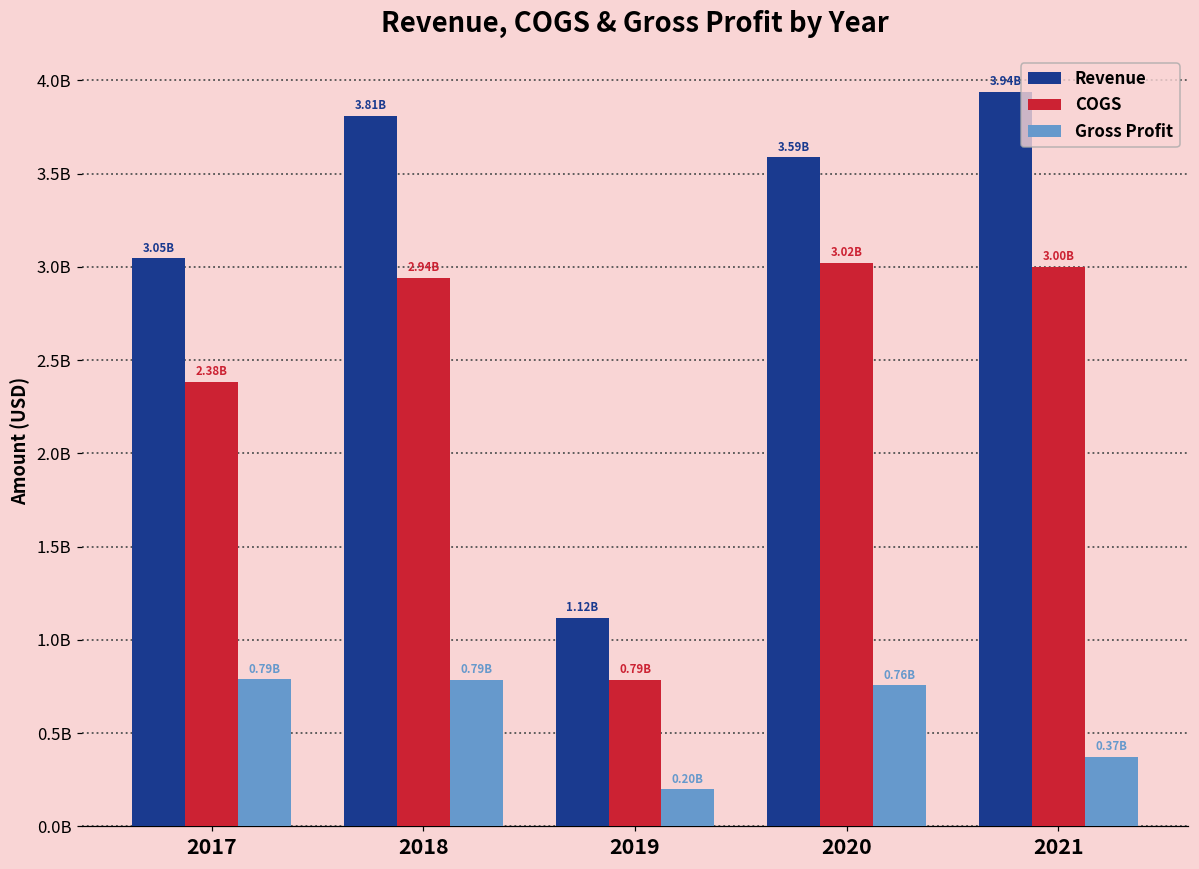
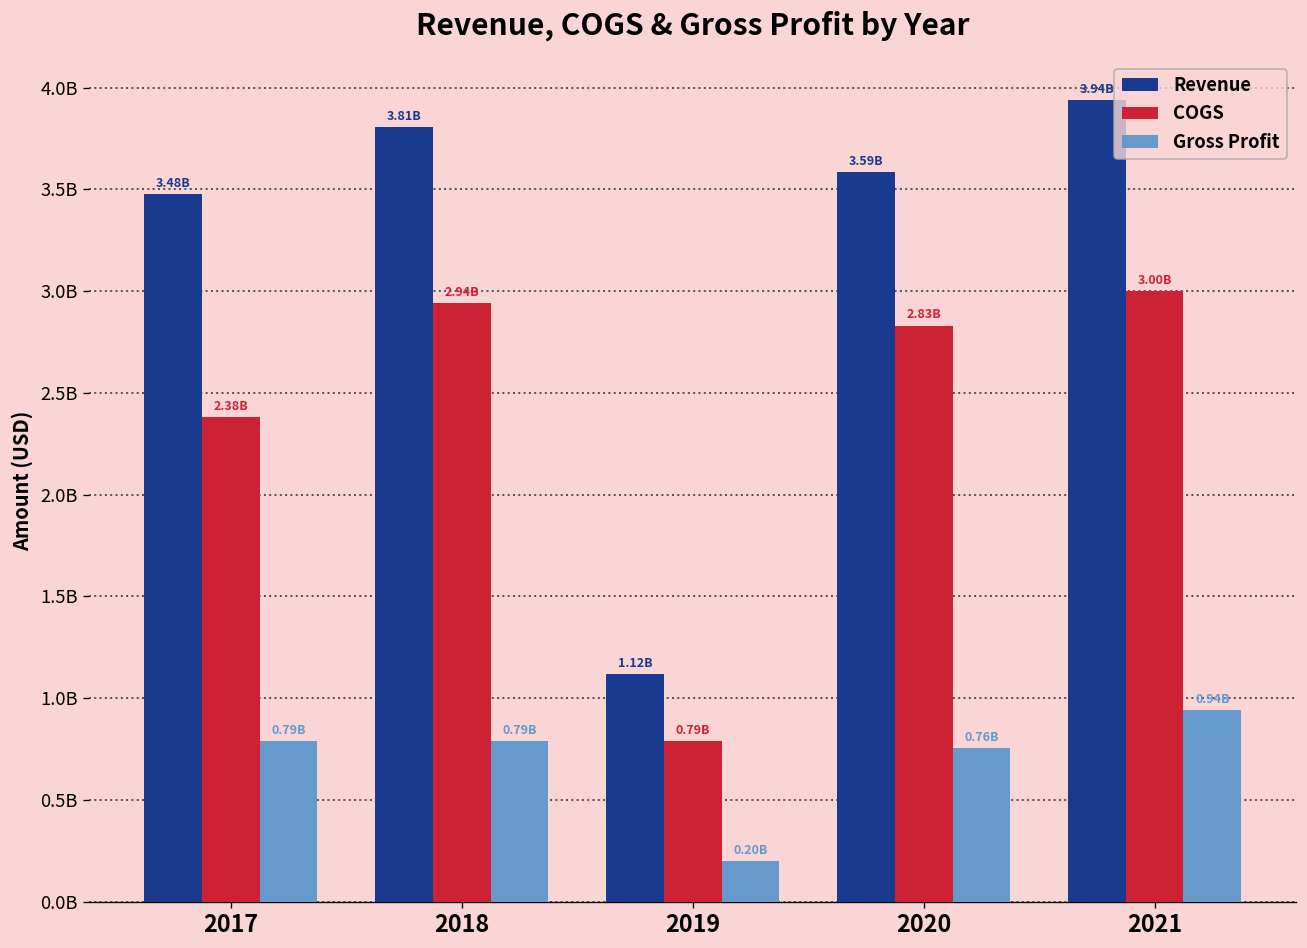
  {
    "Revenue": {
-     "2017": "3.05B",
+     "2017": "3.48B",
      "2018": "3.81B",
      "2019": "1.12B",
      "2020": "3.59B"
    },
    "COGS": {
      "2017": "2.38B",
      "2018": "2.94B",
      "2019": "0.79B",
-     "2020": "3.02B",
+     "2020": "2.83B",
      "2021": "3.00B"
    },
    "Gross Profit": {
      "2017": "0.79B",
      "2018": "0.79B",
      "2019": "0.20B",
      "2020": "0.76B",
-     "2021": "0.37B"
+     "2021": "0.94B"
    }
  }
